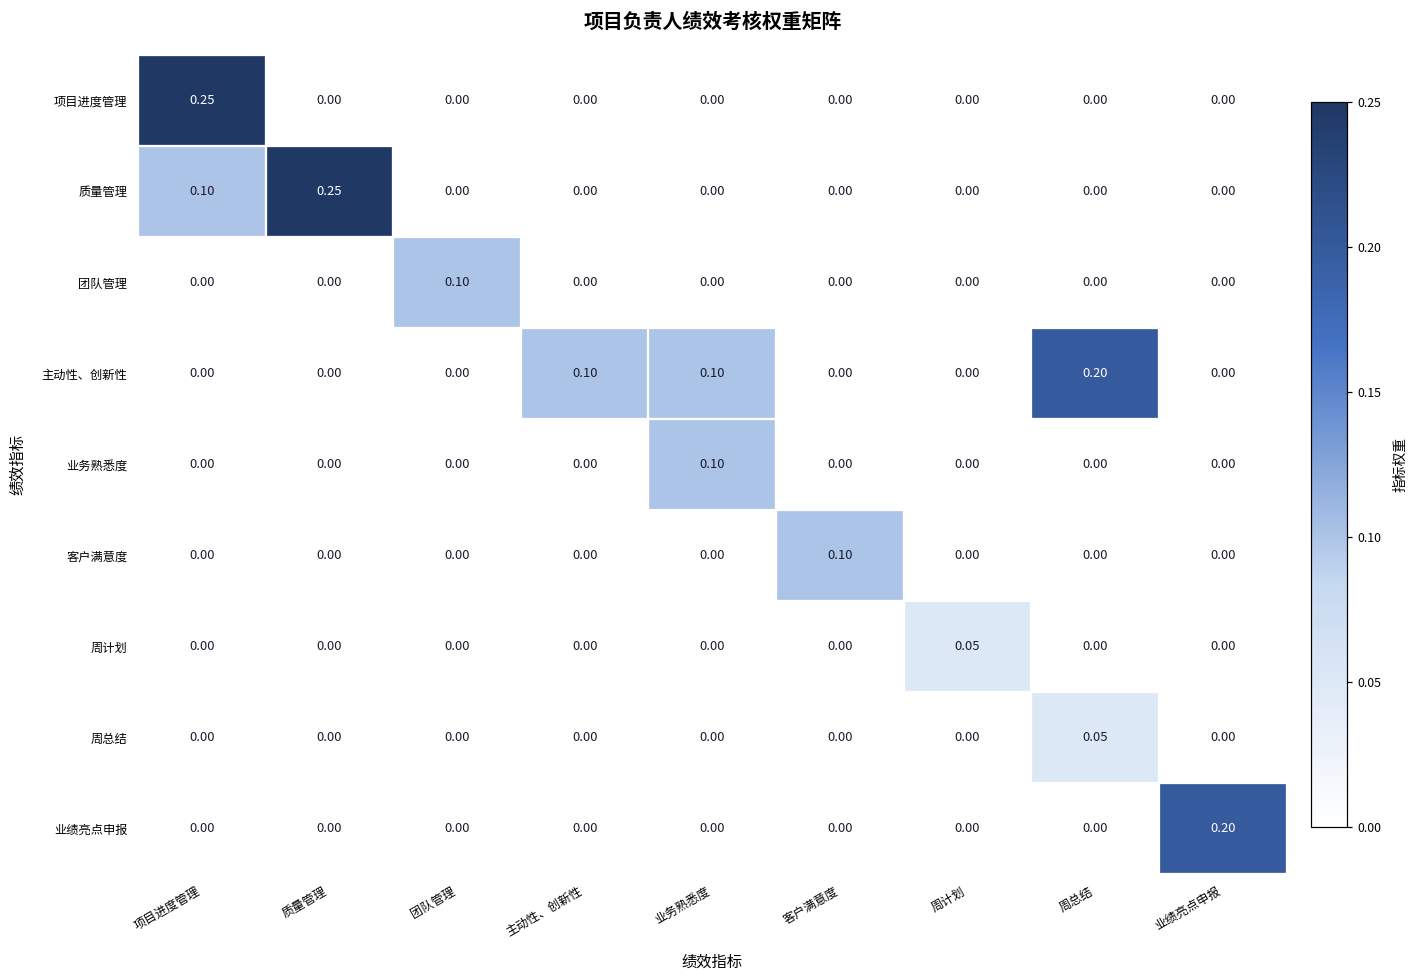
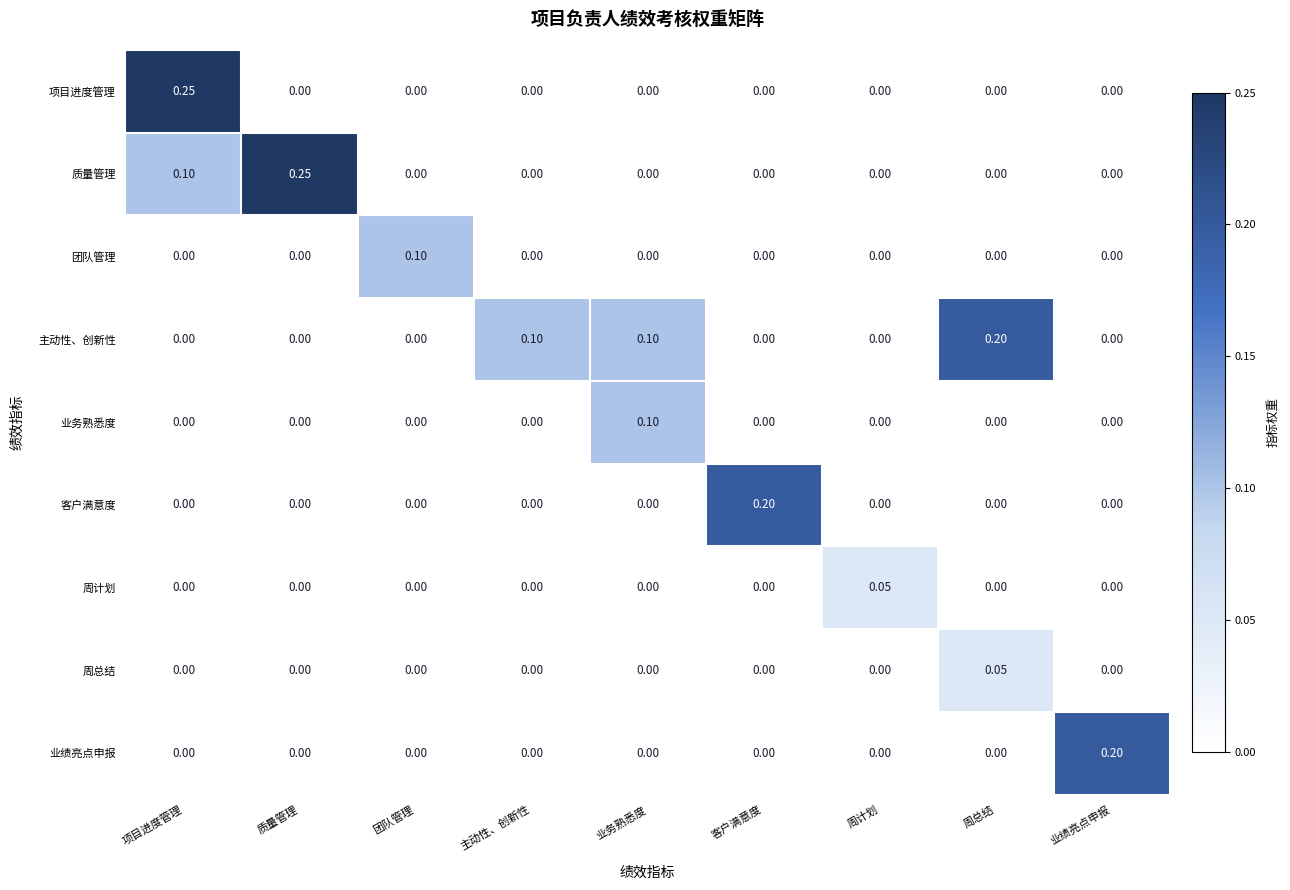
  {
    "项目进度管理": {
      "项目进度管理": 0.25,
      "质量管理": 0.00,
      "团队管理": 0.00,
      "主动性、创新性": 0.00,
      "业务熟悉度": 0.00,
      "客户满意度": 0.00,
      "周计划": 0.00,
      "周总结": 0.00,
      "业绩亮点申报": 0.00
    },
    "质量管理": {
      "项目进度管理": 0.10,
      "质量管理": 0.25,
      "团队管理": 0.00,
      "主动性、创新性": 0.00,
      "业务熟悉度": 0.00,
      "客户满意度": 0.00,
      "周计划": 0.00,
      "周总结": 0.00,
      "业绩亮点申报": 0.00
    },
    "团队管理": {
      "项目进度管理": 0.00,
      "质量管理": 0.00,
      "团队管理": 0.10,
      "主动性、创新性": 0.00,
      "业务熟悉度": 0.00,
      "客户满意度": 0.00,
      "周计划": 0.00,
      "周总结": 0.00,
      "业绩亮点申报": 0.00
    },
    "主动性、创新性": {
      "项目进度管理": 0.00,
      "质量管理": 0.00,
      "团队管理": 0.00,
      "主动性、创新性": 0.10,
      "业务熟悉度": 0.10,
      "客户满意度": 0.00,
      "周计划": 0.00,
      "周总结": 0.20,
      "业绩亮点申报": 0.00
    },
    "业务熟悉度": {
      "项目进度管理": 0.00,
      "质量管理": 0.00,
      "团队管理": 0.00,
      "主动性、创新性": 0.00,
      "业务熟悉度": 0.10,
      "客户满意度": 0.00,
      "周计划": 0.00,
      "周总结": 0.00,
      "业绩亮点申报": 0.00
    },
    "客户满意度": {
      "项目进度管理": 0.00,
      "质量管理": 0.00,
      "团队管理": 0.00,
      "主动性、创新性": 0.00,
      "业务熟悉度": 0.00,
-     "客户满意度": 0.10,
+     "客户满意度": 0.20,
      "周计划": 0.00,
      "周总结": 0.00,
      "业绩亮点申报": 0.00
    },
    "周计划": {
      "项目进度管理": 0.00,
      "质量管理": 0.00,
      "团队管理": 0.00,
      "主动性、创新性": 0.00,
      "业务熟悉度": 0.00,
      "客户满意度": 0.00,
      "周计划": 0.05,
      "周总结": 0.00,
      "业绩亮点申报": 0.00
    },
    "周总结": {
      "项目进度管理": 0.00,
      "质量管理": 0.00,
      "团队管理": 0.00,
      "主动性、创新性": 0.00,
      "业务熟悉度": 0.00,
      "客户满意度": 0.00,
      "周计划": 0.00,
      "周总结": 0.05,
      "业绩亮点申报": 0.00
    },
    "业绩亮点申报": {
      "项目进度管理": 0.00,
      "质量管理": 0.00,
      "团队管理": 0.00,
      "主动性、创新性": 0.00,
      "业务熟悉度": 0.00,
      "客户满意度": 0.00,
      "周计划": 0.00,
      "周总结": 0.00,
      "业绩亮点申报": 0.20
    }
  }
